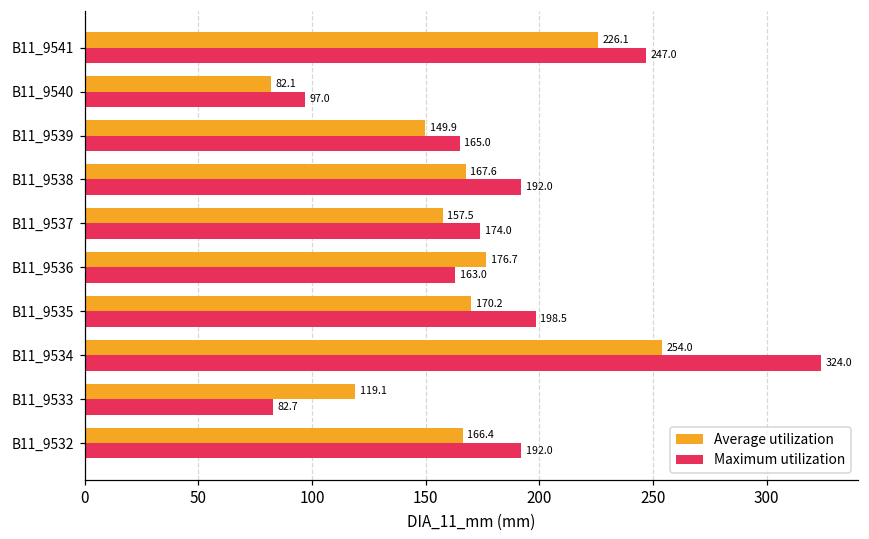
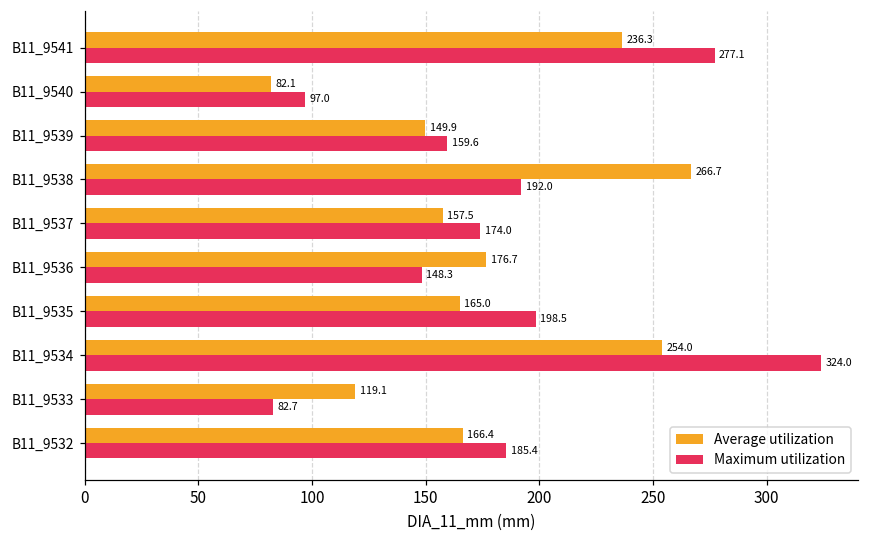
  {
    "Average utilization": {
-     "B11_9541": 226.1,
+     "B11_9541": 236.3,
      "B11_9540": 82.1,
      "B11_9539": 149.9,
-     "B11_9538": 167.6,
+     "B11_9538": 266.7,
      "B11_9537": 157.5,
      "B11_9536": 176.7,
-     "B11_9535": 170.2,
+     "B11_9535": 165.0,
      "B11_9534": 254.0,
      "B11_9533": 119.1,
      "B11_9532": 166.4
    },
    "Maximum utilization": {
-     "B11_9541": 247.0,
+     "B11_9541": 277.1,
      "B11_9540": 97.0,
-     "B11_9539": 165.0,
+     "B11_9539": 159.6,
      "B11_9538": 192.0,
      "B11_9537": 174.0,
-     "B11_9536": 163.0,
+     "B11_9536": 148.3,
      "B11_9535": 198.5,
      "B11_9534": 324.0,
      "B11_9533": 82.7,
-     "B11_9532": 192.0
+     "B11_9532": 185.4
    }
  }
